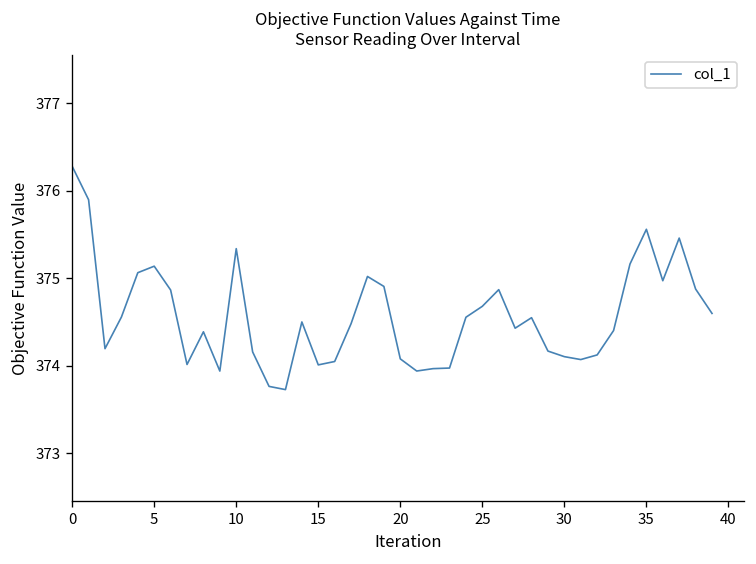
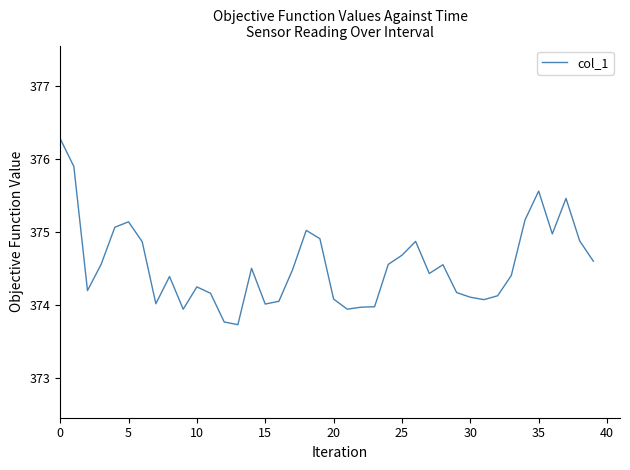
  {
    "0": 376.3,
    "5": 375.1,
-   "10": 375.3,
+   "10": 374.2,
    "15": 374.0,
    "20": 374.1,
    "25": 374.7,
    "30": 374.1,
    "35": 375.6
  }
